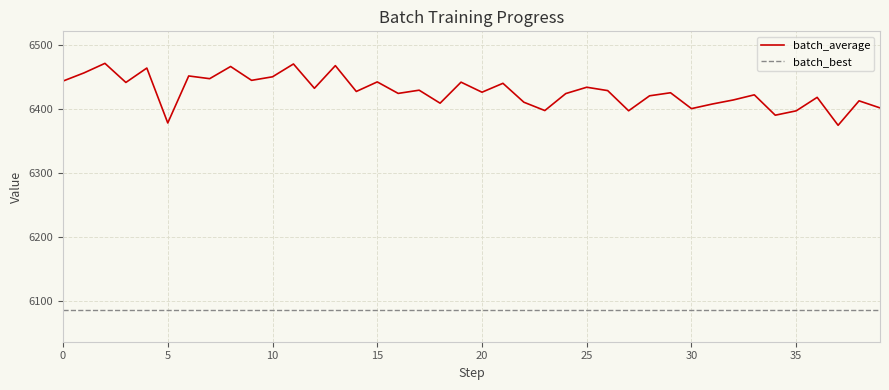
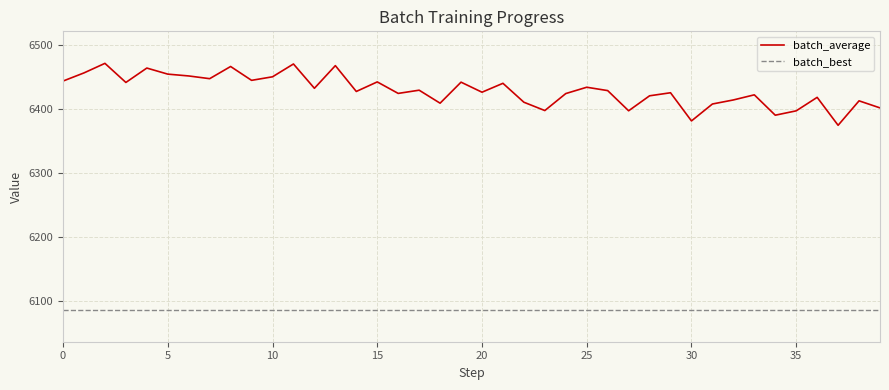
  {
    "0": 6440,
-   "5": 6380,
+   "5": 6450,
    "10": 6450,
    "15": 6440,
    "20": 6430,
    "25": 6430,
-   "30": 6400,
+   "30": 6380,
    "35": 6400
  }
